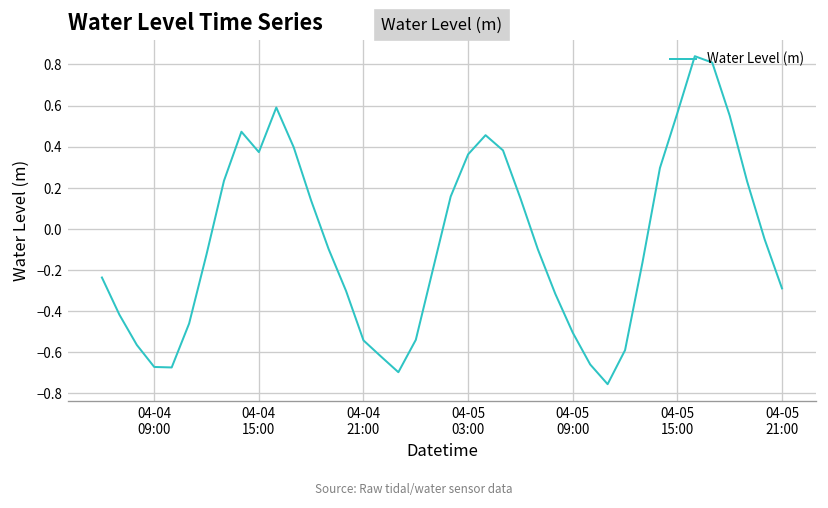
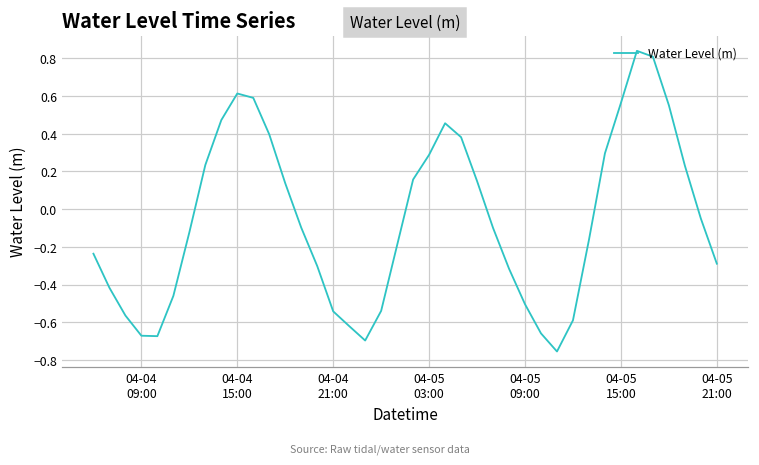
  {
    "04-04 09:00": -0.67,
-   "04-04 15:00": 0.37,
+   "04-04 15:00": 0.61,
    "04-04 21:00": -0.54,
-   "04-05 03:00": 0.36,
+   "04-05 03:00": 0.29,
    "04-05 09:00": -0.50,
    "04-05 15:00": 0.56,
    "04-05 21:00": -0.29
  }
